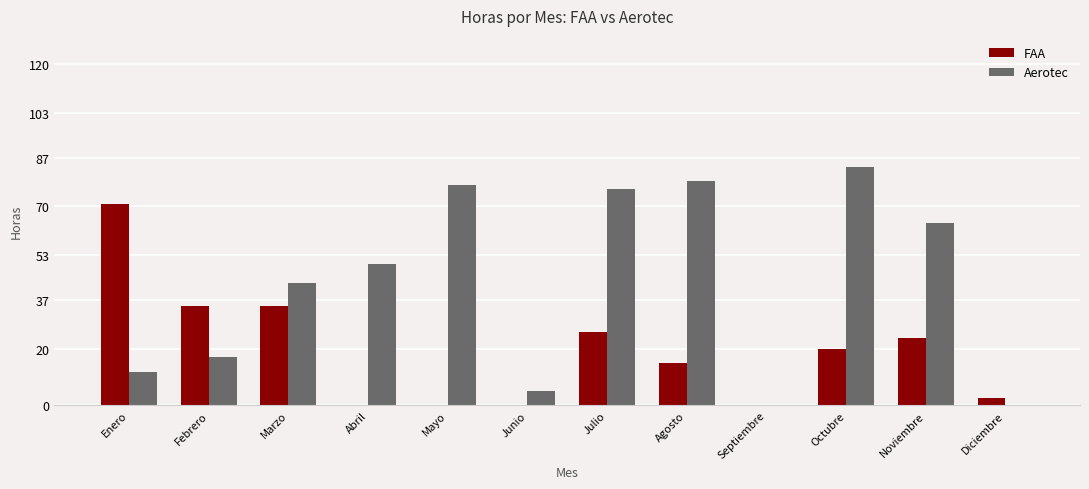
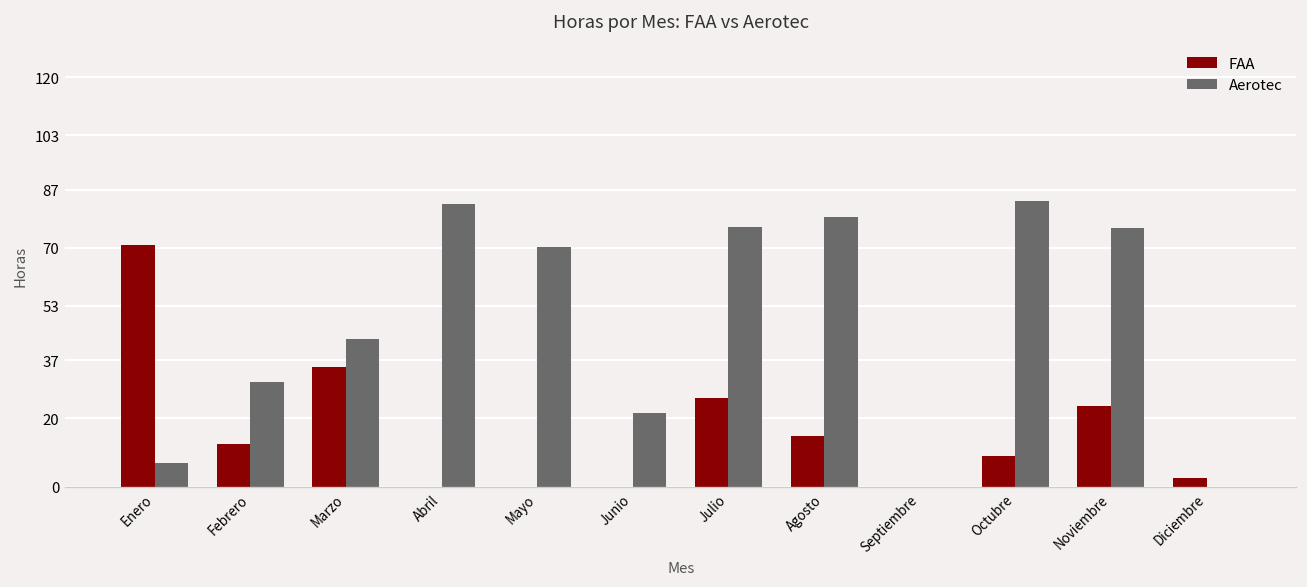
  {
    "FAA": {
      "Enero": 71,
-     "Febrero": 35,
+     "Febrero": 13,
      "Marzo": 35,
      "Abril": 0,
      "Mayo": 0,
      "Junio": 0,
      "Julio": 26,
      "Agosto": 15,
      "Septiembre": 0,
-     "Octubre": 20,
+     "Octubre": 9,
      "Noviembre": 24,
      "Diciembre": 3
    },
    "Aerotec": {
-     "Enero": 12,
-     "Febrero": 17,
+     "Enero": 7,
+     "Febrero": 31,
      "Marzo": 43,
-     "Abril": 50,
-     "Mayo": 77,
-     "Junio": 5,
+     "Abril": 83,
+     "Mayo": 70,
+     "Junio": 21,
      "Julio": 76,
      "Agosto": 79,
      "Septiembre": 0,
      "Octubre": 84,
-     "Noviembre": 64,
+     "Noviembre": 76,
      "Diciembre": 0
    }
  }
